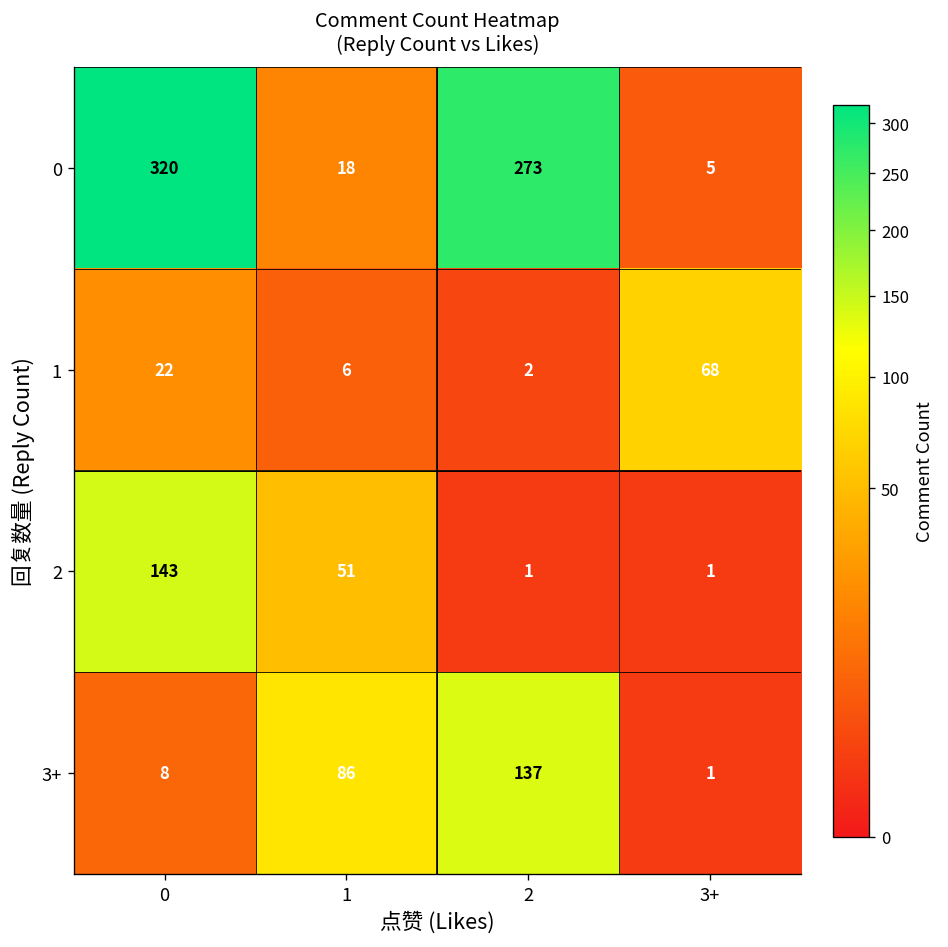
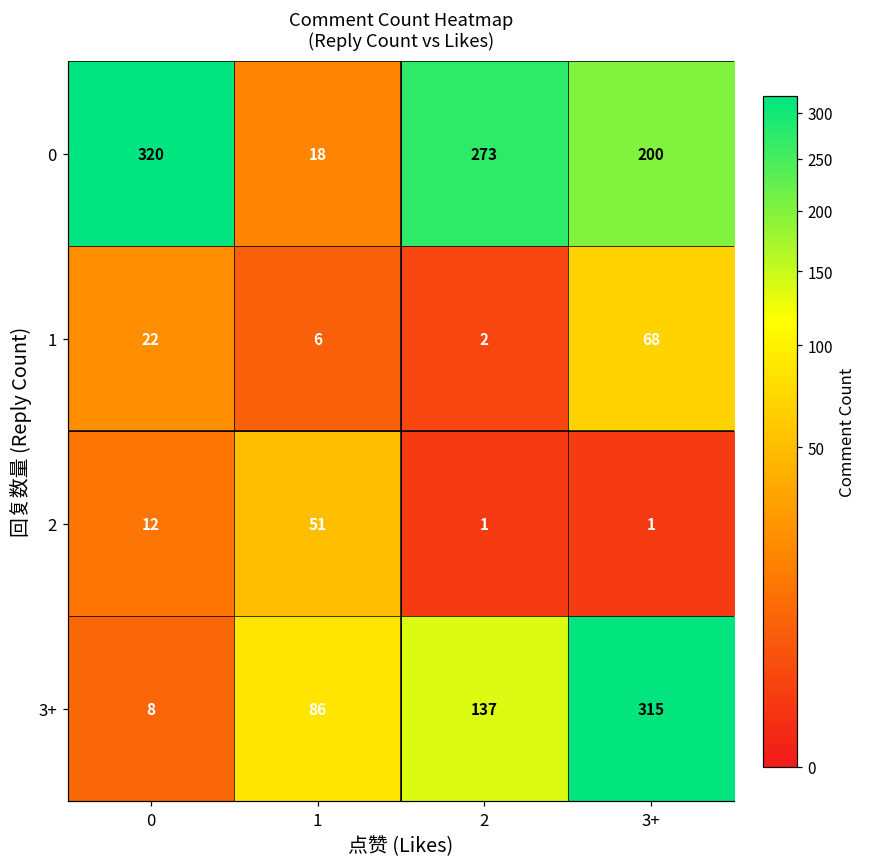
  {
    "0": {
      "0": 320,
      "1": 18,
      "2": 273,
-     "3+": 5
+     "3+": 200
    },
    "1": {
      "0": 22,
      "1": 6,
      "2": 2,
      "3+": 68
    },
    "2": {
-     "0": 143,
+     "0": 12,
      "1": 51,
      "2": 1,
      "3+": 1
    },
    "3+": {
      "0": 8,
      "1": 86,
      "2": 137,
-     "3+": 1
+     "3+": 315
    }
  }
